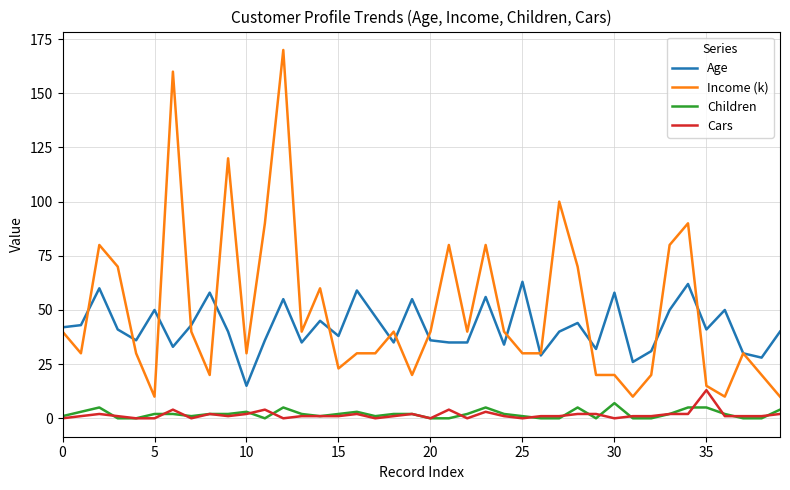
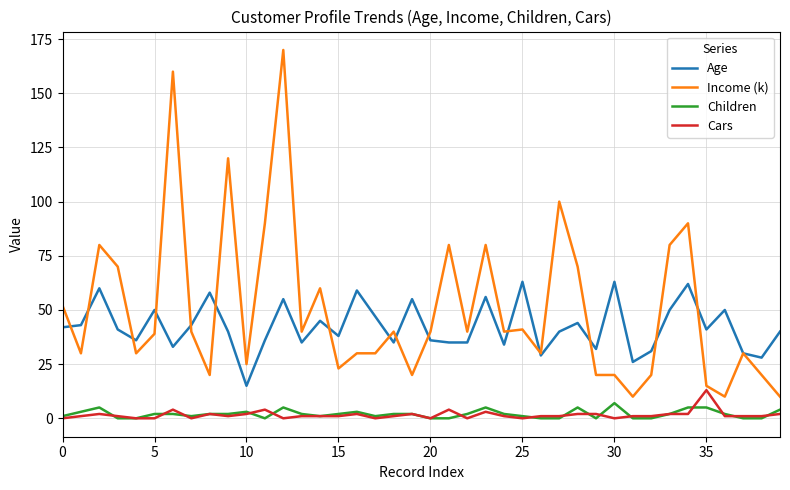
  {
    "Age": {
      "0": 42,
      "5": 50,
      "10": 15,
      "15": 38,
      "20": 36,
      "25": 63,
-     "30": 58,
+     "30": 63,
      "35": 41
    },
    "Income (k)": {
-     "0": 40,
-     "5": 10,
-     "10": 30,
+     "0": 52,
+     "5": 39,
+     "10": 25,
      "15": 23,
      "20": 40,
-     "25": 30,
+     "25": 41,
      "30": 20,
      "35": 15
    },
    "Children": {
      "5": 2,
      "30": 7,
      "35": 5
    },
    "Cars": {
      "5": 0,
      "30": 0,
      "35": 13
    }
  }
